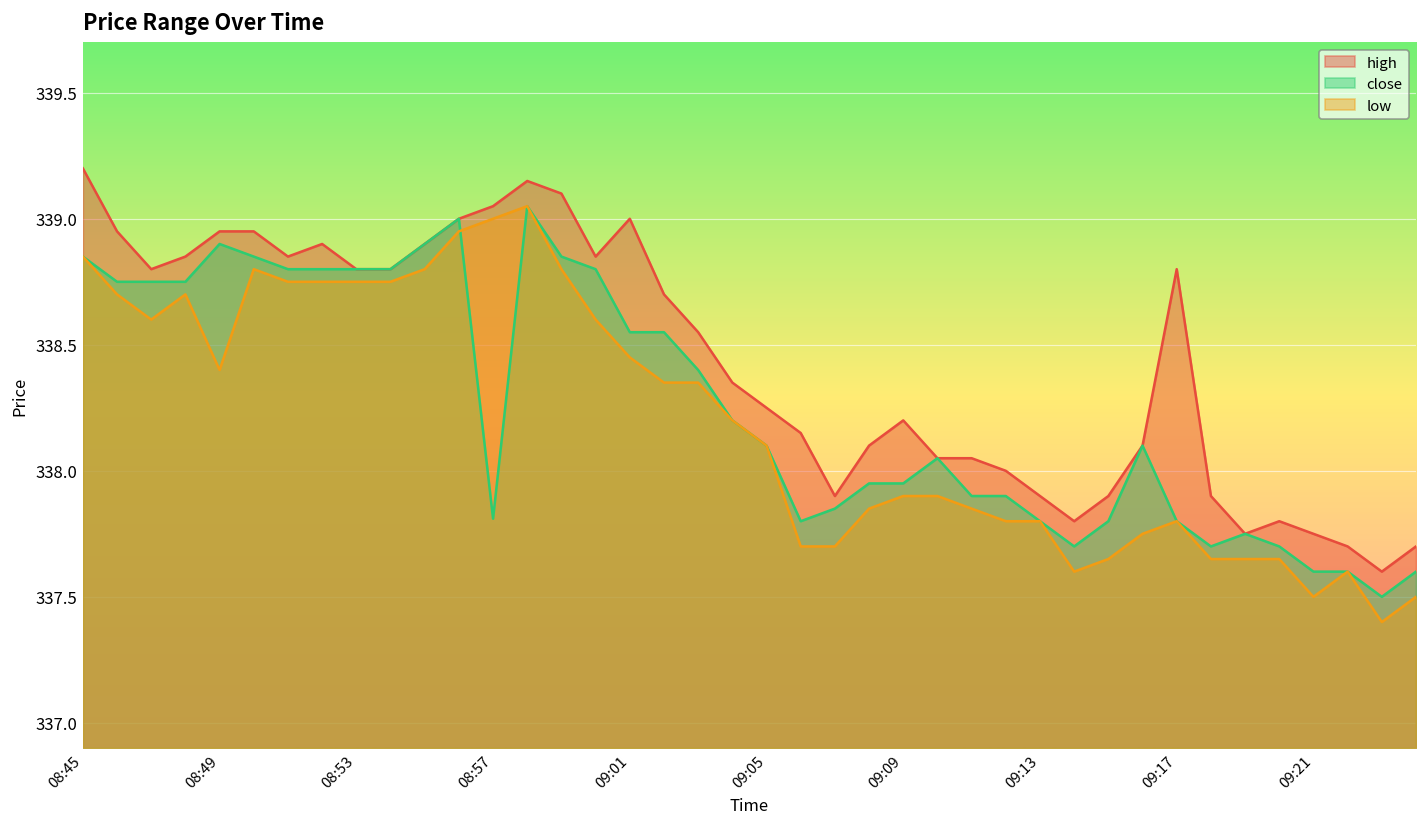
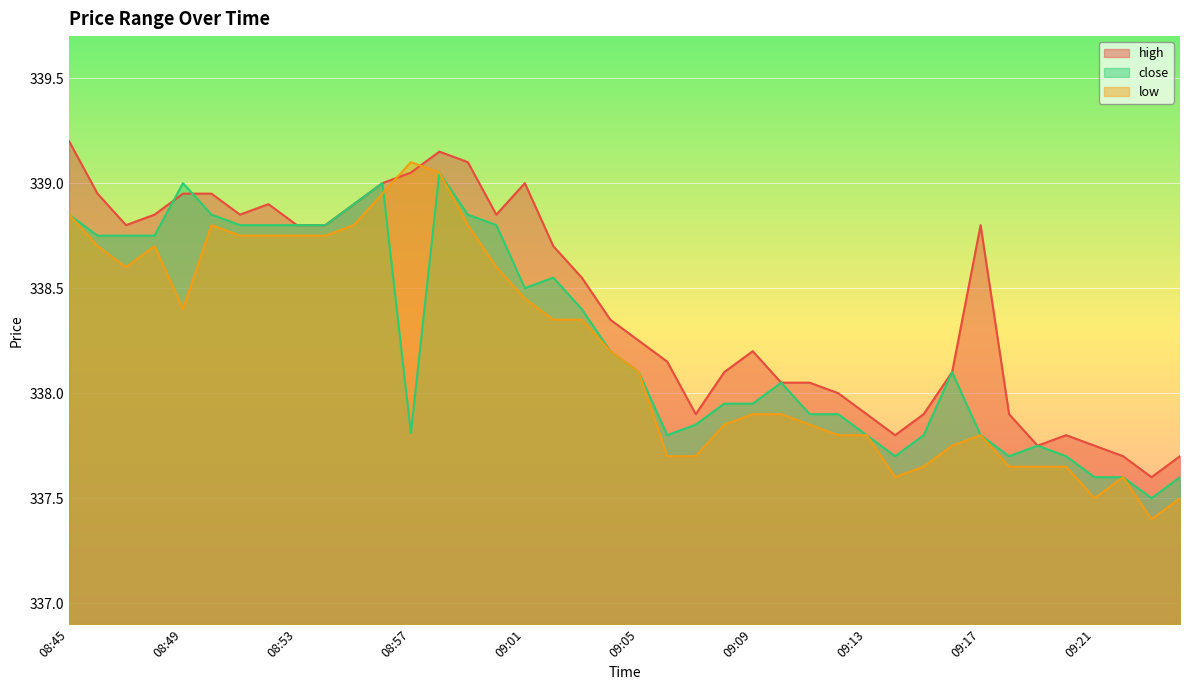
  {
    "high": {
      "08:45": 339.20,
      "08:49": 338.95,
      "08:57": 339.05,
      "09:01": 339.00,
      "09:05": 338.25,
      "09:09": 338.20,
      "09:13": 337.90,
      "09:17": 338.80,
      "09:21": 337.75
    },
    "close": {
-     "08:49": 338.9,
+     "08:49": 339.0,
      "08:57": 337.81,
-     "09:01": 338.55,
+     "09:01": 338.50,
      "09:09": 337.95,
      "09:21": 337.60
    },
    "low": {
      "08:49": 338.4,
      "08:53": 338.75,
-     "08:57": 339.0,
+     "08:57": 339.1,
      "09:01": 338.45,
      "09:09": 337.9,
      "09:21": 337.5
    }
  }
